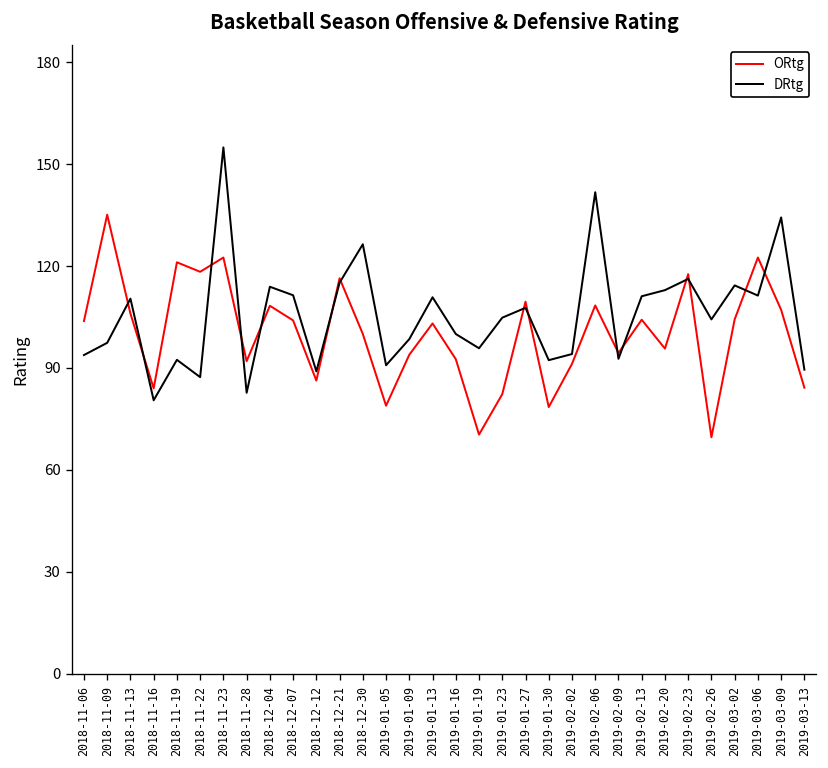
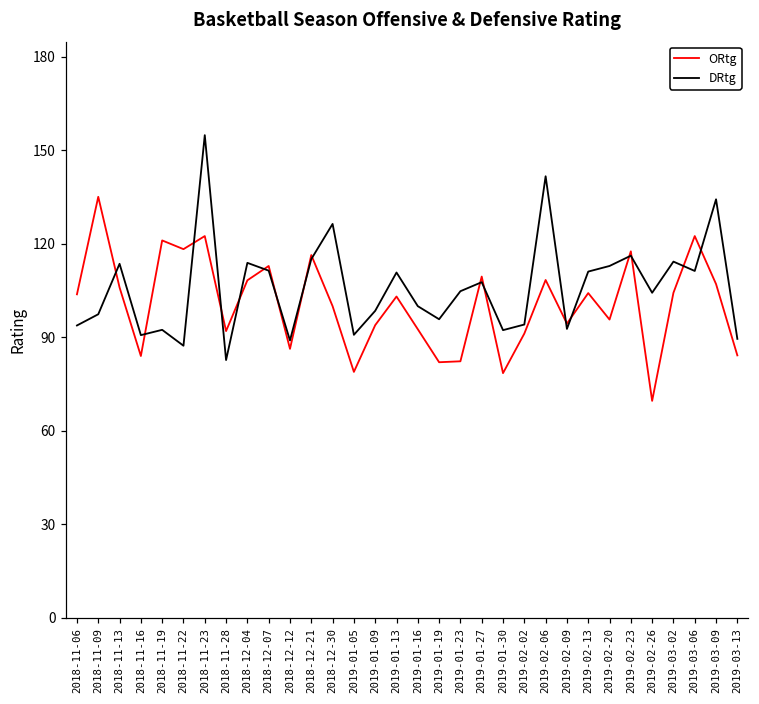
  {
    "ORtg": {
      "2018-11-06": 104,
      "2018-11-09": 135,
      "2018-11-13": 106,
      "2018-11-16": 84,
      "2018-11-19": 121,
      "2018-11-22": 118,
      "2018-11-23": 123,
      "2018-11-28": 92,
      "2018-12-04": 108,
-     "2018-12-07": 104,
+     "2018-12-07": 113,
      "2018-12-12": 86,
      "2018-12-21": 116,
      "2018-12-30": 100,
      "2019-01-05": 79,
      "2019-01-09": 94,
      "2019-01-13": 103,
      "2019-01-16": 93,
-     "2019-01-19": 70,
+     "2019-01-19": 82,
      "2019-01-23": 82,
      "2019-01-27": 110,
      "2019-01-30": 79,
      "2019-02-02": 91,
      "2019-02-06": 108,
      "2019-02-09": 94,
      "2019-02-13": 104,
      "2019-02-20": 96,
      "2019-02-23": 118,
      "2019-02-26": 70,
      "2019-03-02": 104,
      "2019-03-06": 123,
      "2019-03-09": 107,
      "2019-03-13": 84
    },
    "DRtg": {
      "2018-11-06": 94,
      "2018-11-09": 97,
-     "2018-11-13": 110,
-     "2018-11-16": 81,
+     "2018-11-13": 114,
+     "2018-11-16": 91,
      "2018-11-19": 92,
      "2018-11-22": 87,
      "2018-11-23": 155,
      "2018-11-28": 83,
      "2018-12-04": 114,
      "2018-12-07": 111,
      "2018-12-12": 89,
      "2018-12-21": 115,
      "2018-12-30": 126,
      "2019-01-05": 91,
      "2019-01-09": 99,
      "2019-01-13": 111,
      "2019-01-16": 100,
      "2019-01-19": 96,
      "2019-01-23": 105,
      "2019-01-27": 108,
      "2019-01-30": 92,
      "2019-02-02": 94,
      "2019-02-06": 142,
      "2019-02-09": 93,
      "2019-02-13": 111,
      "2019-02-20": 113,
      "2019-02-23": 116,
      "2019-02-26": 104,
      "2019-03-02": 114,
      "2019-03-06": 111,
      "2019-03-09": 134,
      "2019-03-13": 90
    }
  }
